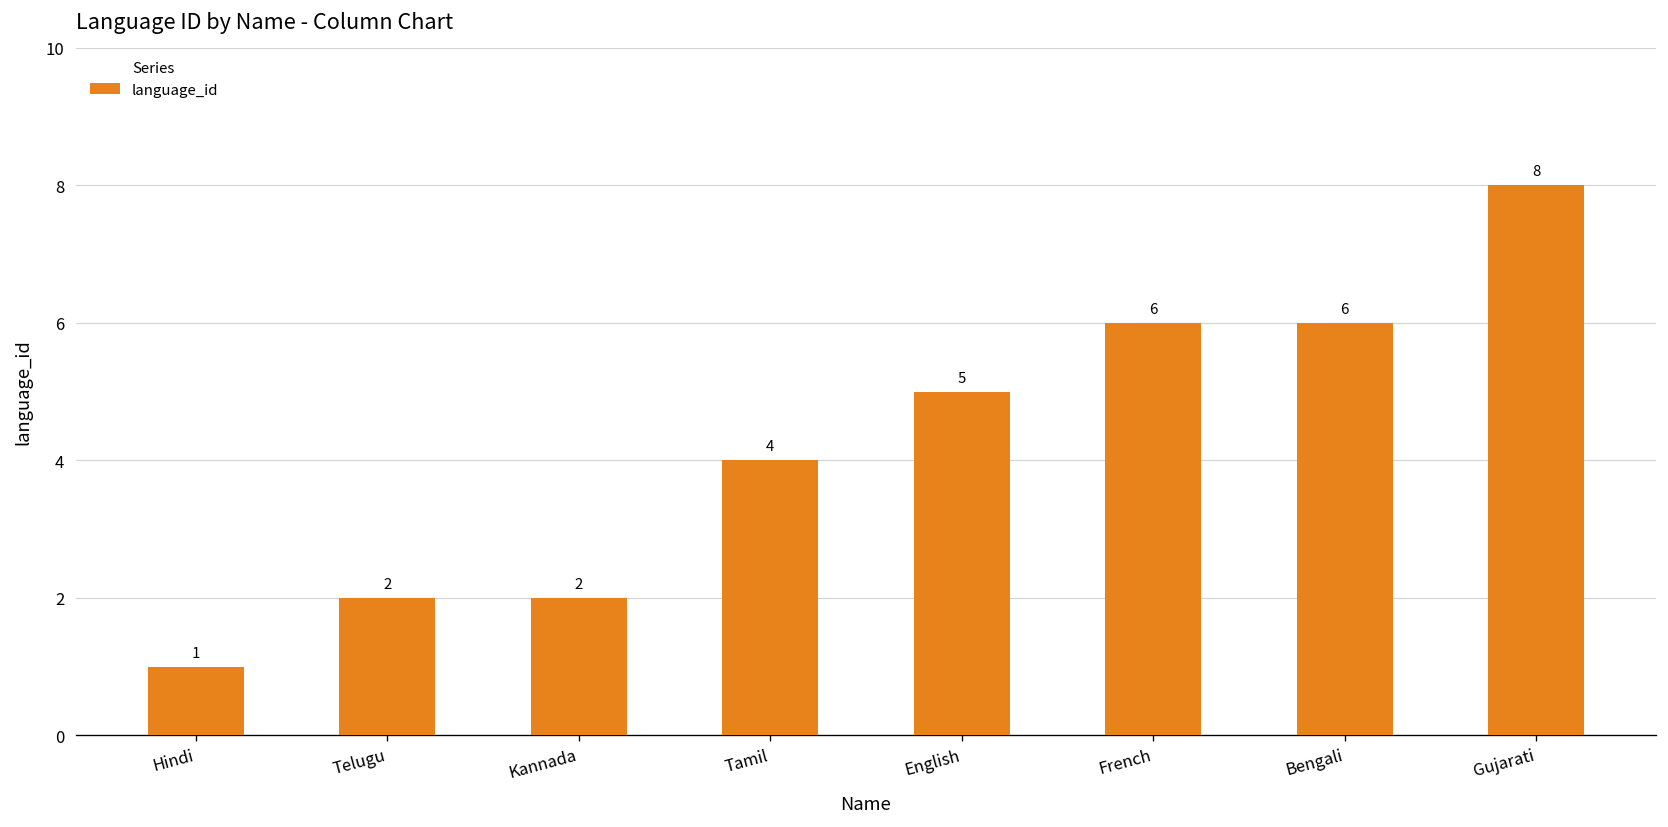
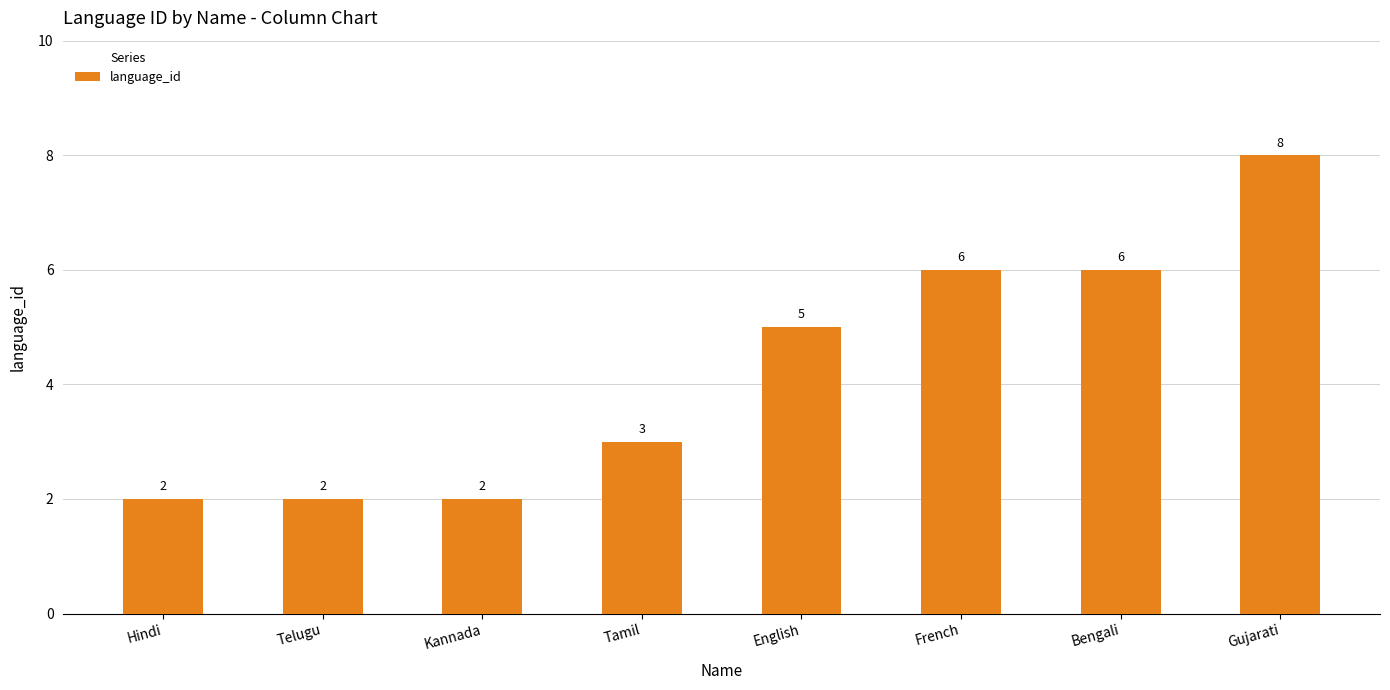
  {
-   "Hindi": 1,
+   "Hindi": 2,
    "Telugu": 2,
    "Kannada": 2,
-   "Tamil": 4,
+   "Tamil": 3,
    "English": 5,
    "French": 6,
    "Bengali": 6,
    "Gujarati": 8
  }
